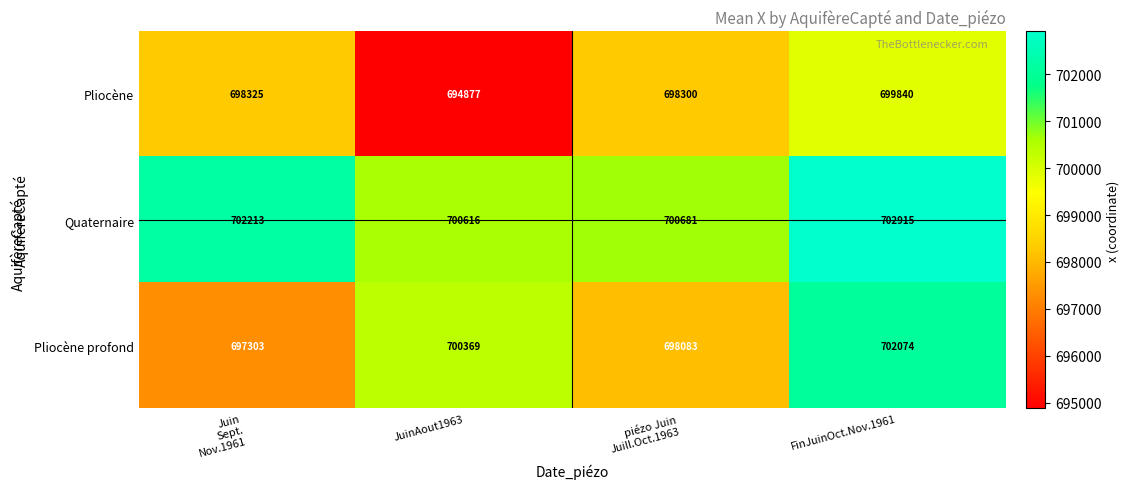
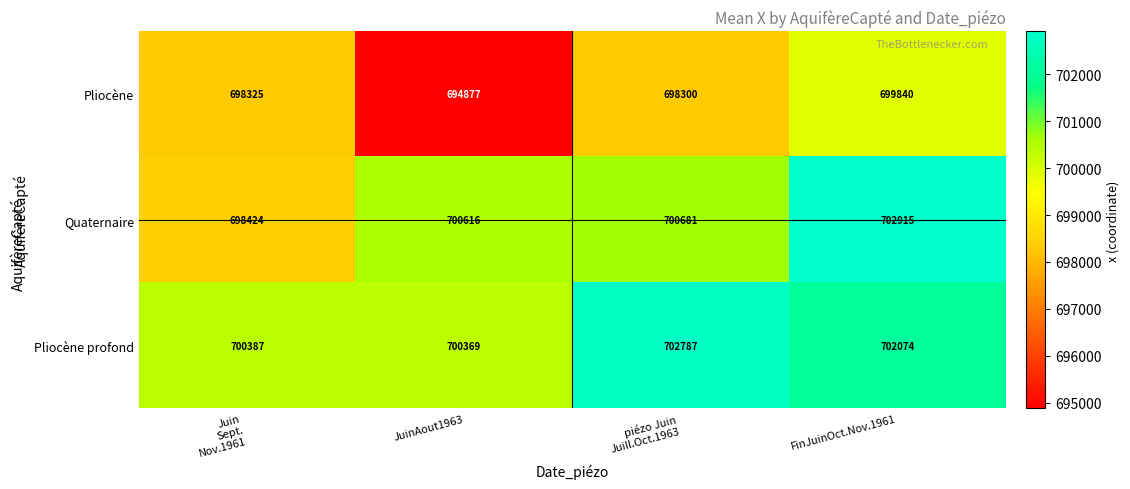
  {
    "Pliocène": {
      "Juin Sept. Nov.1961": 698325,
      "JuinAout1963": 694877,
      "piézo Juin Juill.Oct.1963": 698300
    },
    "Quaternaire": {
-     "Juin Sept. Nov.1961": 702213,
+     "Juin Sept. Nov.1961": 698424,
      "JuinAout1963": 700616,
      "piézo Juin Juill.Oct.1963": 700681,
      "FinJuinOct.Nov.1961": 702915
    },
    "Pliocène profond": {
-     "Juin Sept. Nov.1961": 697303,
+     "Juin Sept. Nov.1961": 700387,
      "JuinAout1963": 700369,
-     "piézo Juin Juill.Oct.1963": 698083,
+     "piézo Juin Juill.Oct.1963": 702787,
      "FinJuinOct.Nov.1961": 702074
    }
  }
